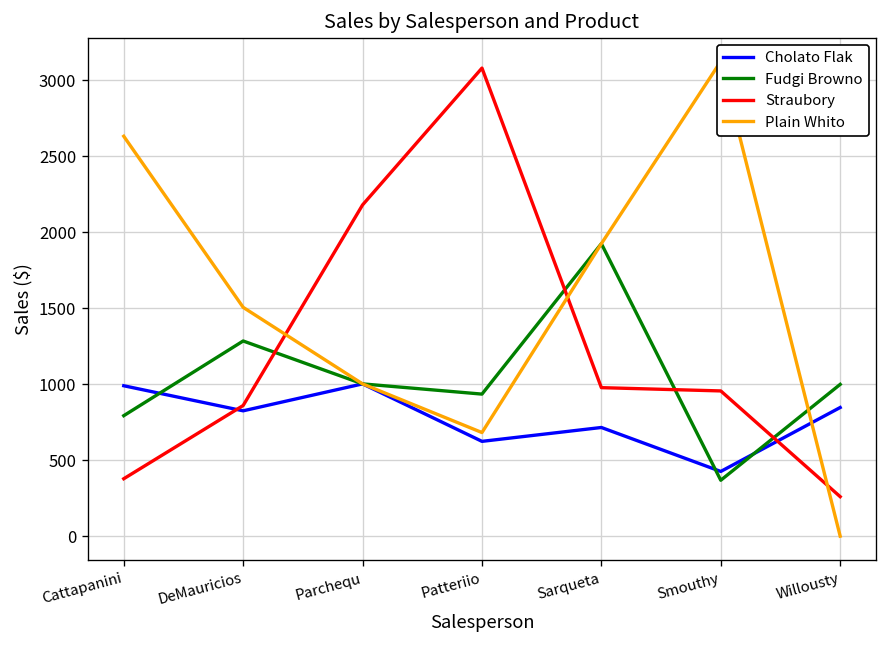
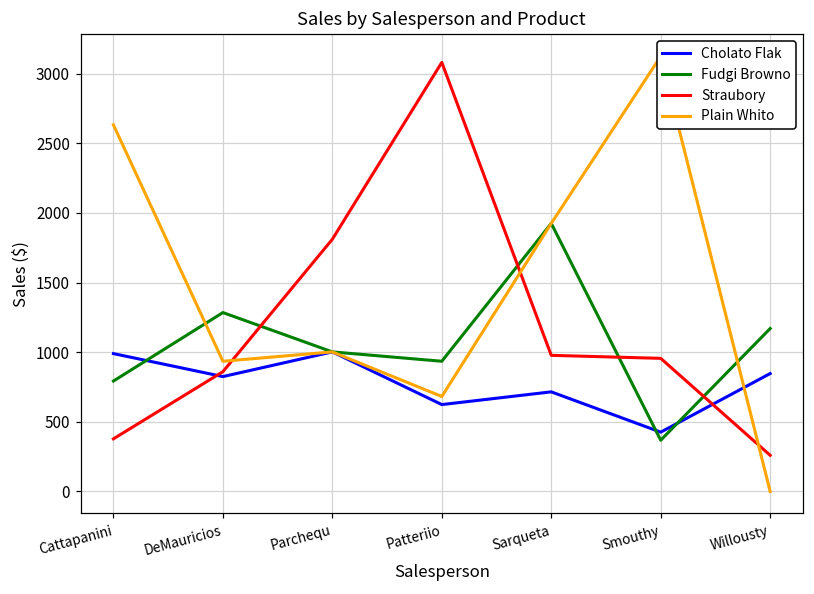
  {
    "Cholato Flak": {
      "Cattapanini": 990,
      "DeMauricios": 830,
      "Patteriio": 620,
      "Sarqueta": 720,
      "Smouthy": 430,
      "Willousty": 850
    },
    "Fudgi Browno": {
      "Cattapanini": 790,
      "DeMauricios": 1280,
      "Patteriio": 940,
      "Smouthy": 370,
-     "Willousty": 1000
+     "Willousty": 1170
    },
    "Straubory": {
      "Cattapanini": 380,
      "DeMauricios": 860,
-     "Parchequ": 2180,
+     "Parchequ": 1810,
      "Patteriio": 3080,
      "Sarqueta": 980,
      "Smouthy": 960,
      "Willousty": 260
    },
    "Plain Whito": {
      "Cattapanini": 2630,
-     "DeMauricios": 1510,
+     "DeMauricios": 940,
      "Patteriio": 680,
      "Willousty": 0
    }
  }
